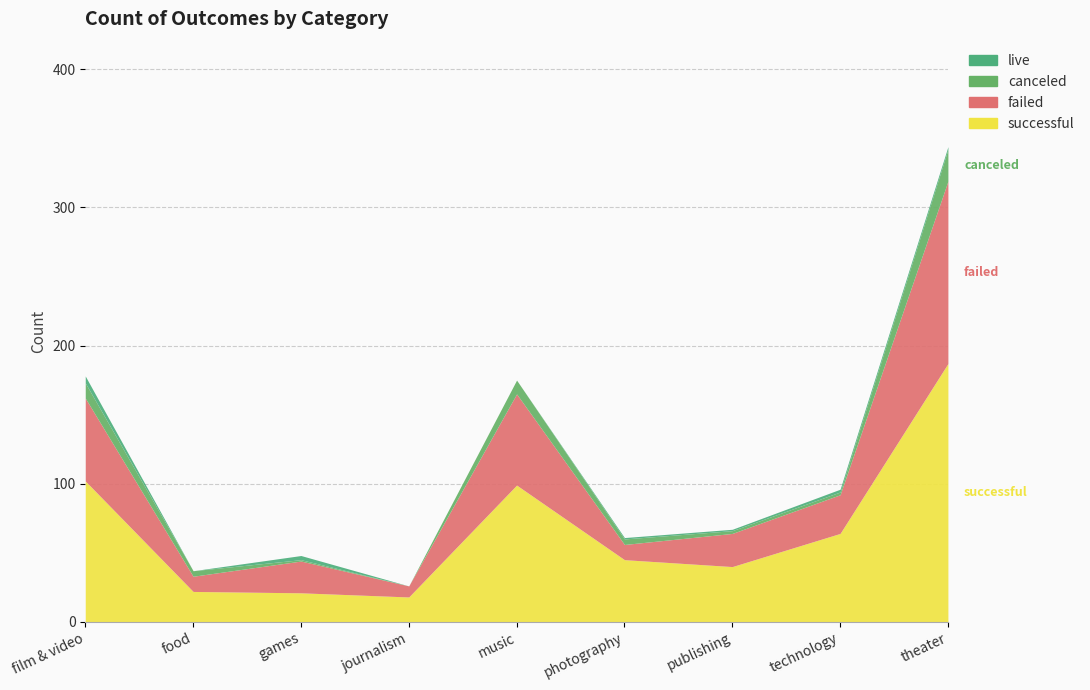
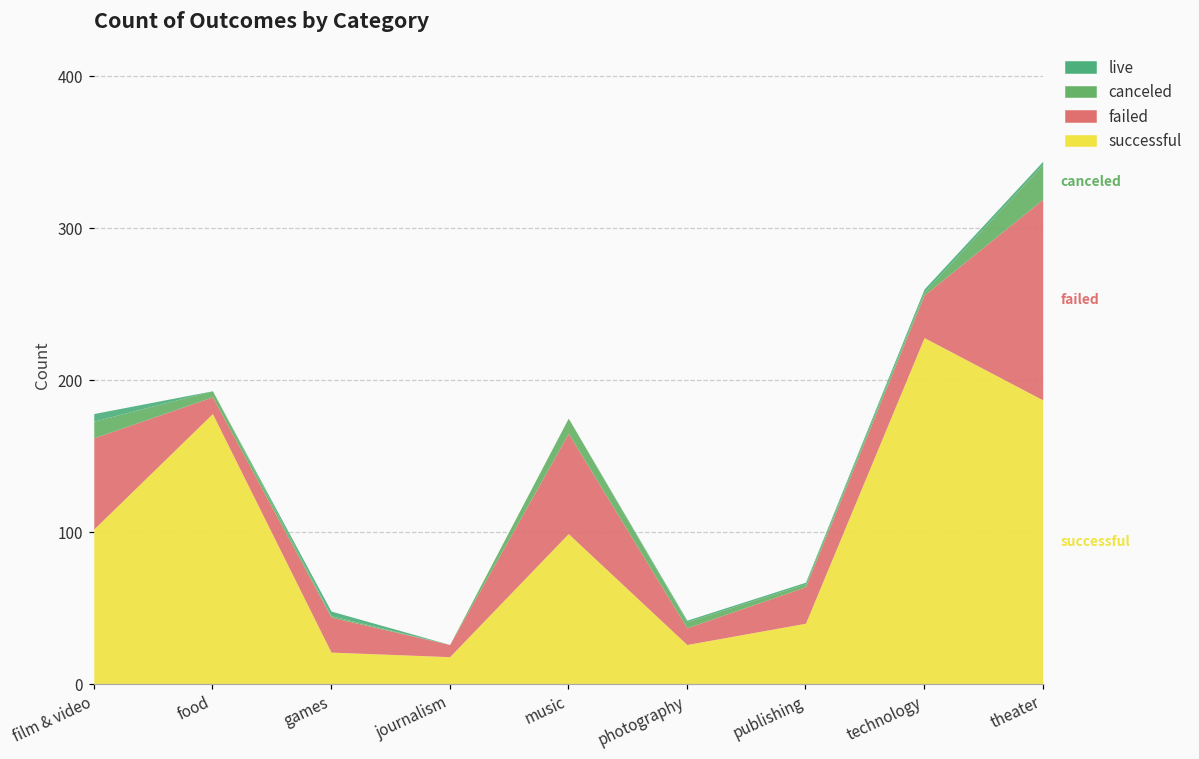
  {
    "successful": {
      "film & video": 102,
-     "food": 22,
+     "food": 178,
      "games": 21,
      "journalism": 18,
      "music": 99,
-     "photography": 45,
+     "photography": 26,
      "publishing": 40,
-     "technology": 64,
+     "technology": 228,
      "theater": 187
    },
    "failed": {
      "film & video": 60,
      "food": 11,
      "music": 66,
      "photography": 11,
      "publishing": 24,
      "technology": 28,
      "theater": 132
    }
  }
